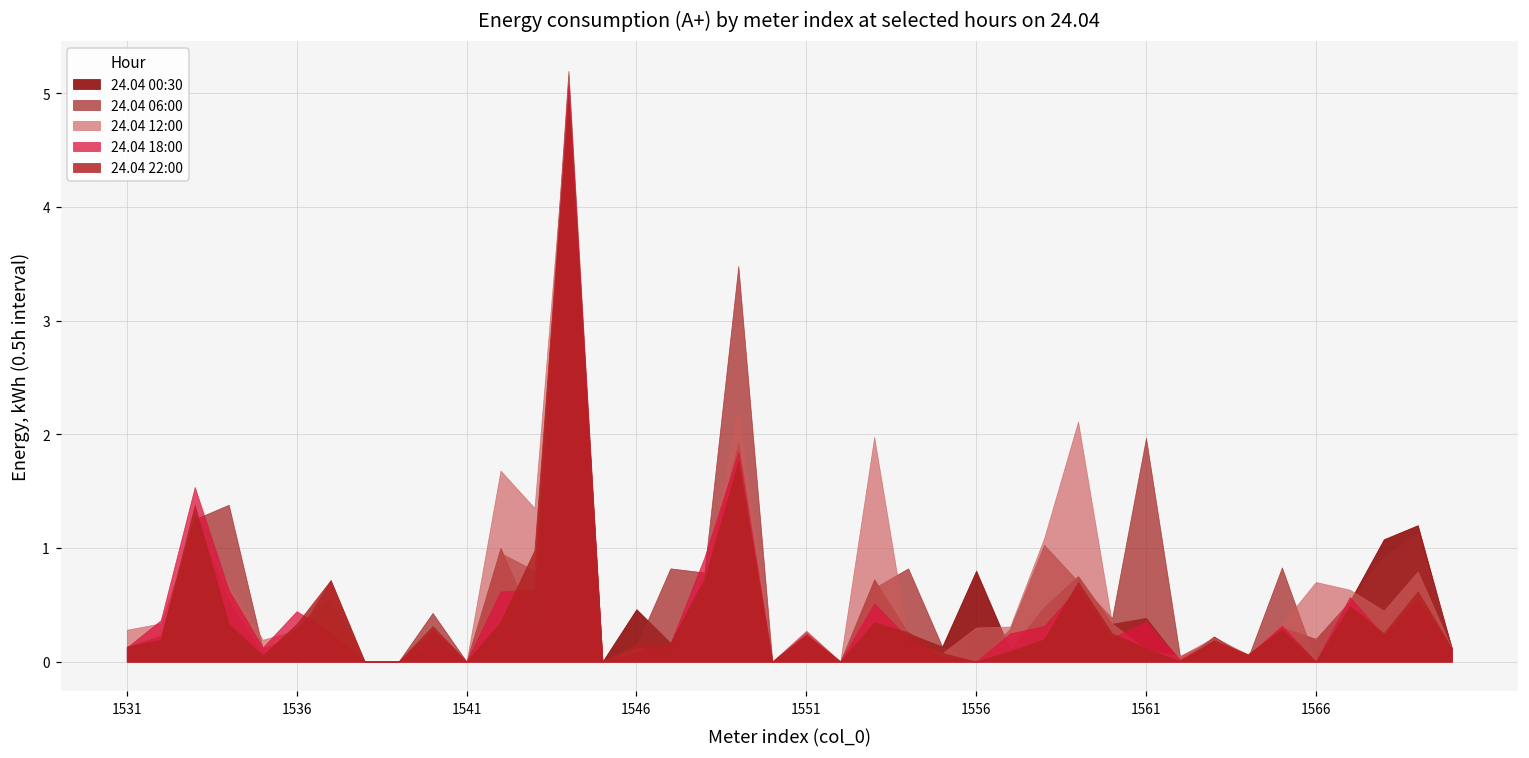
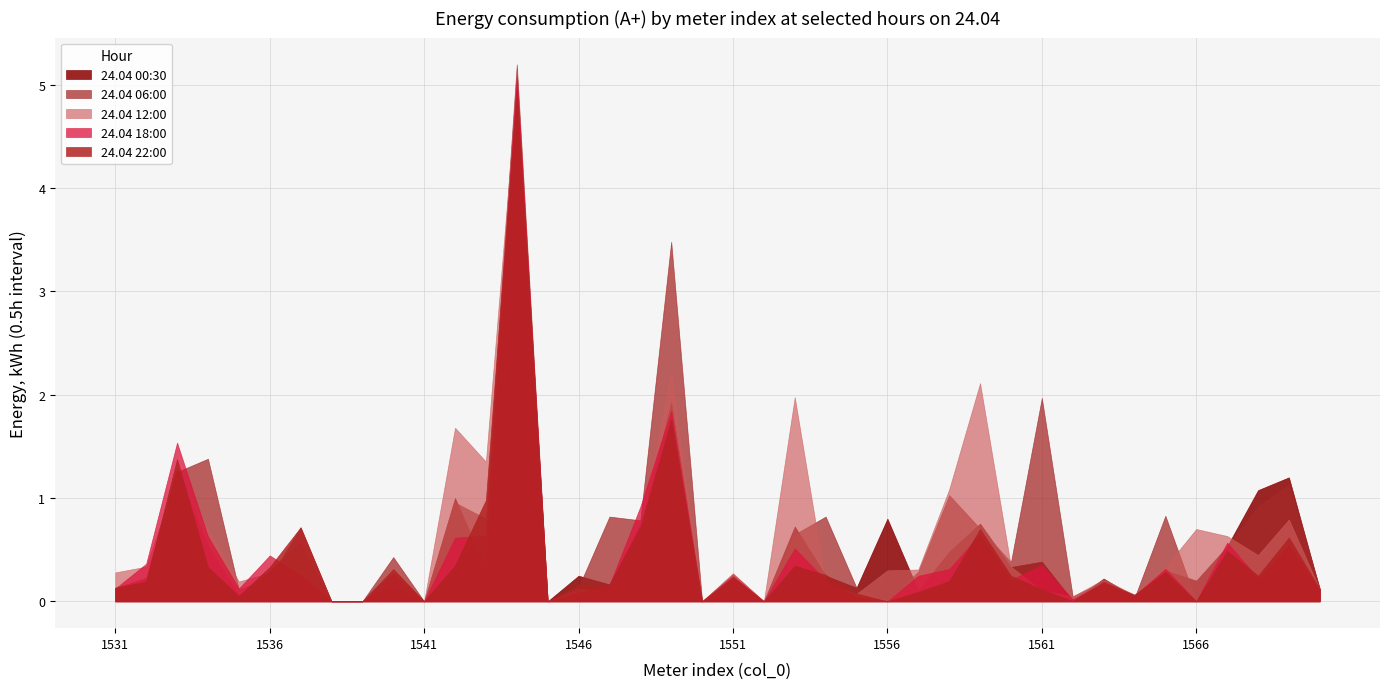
  {
    "24.04 00:30": {
-     "1546": 0.46,
+     "1546": 0.25,
      "1556": 0.80,
      "1561": 0.38,
      "1566": 0.20
    },
    "24.04 12:00": {
      "1531": 0.28,
      "1556": 0.30,
      "1566": 0.70
    }
  }
